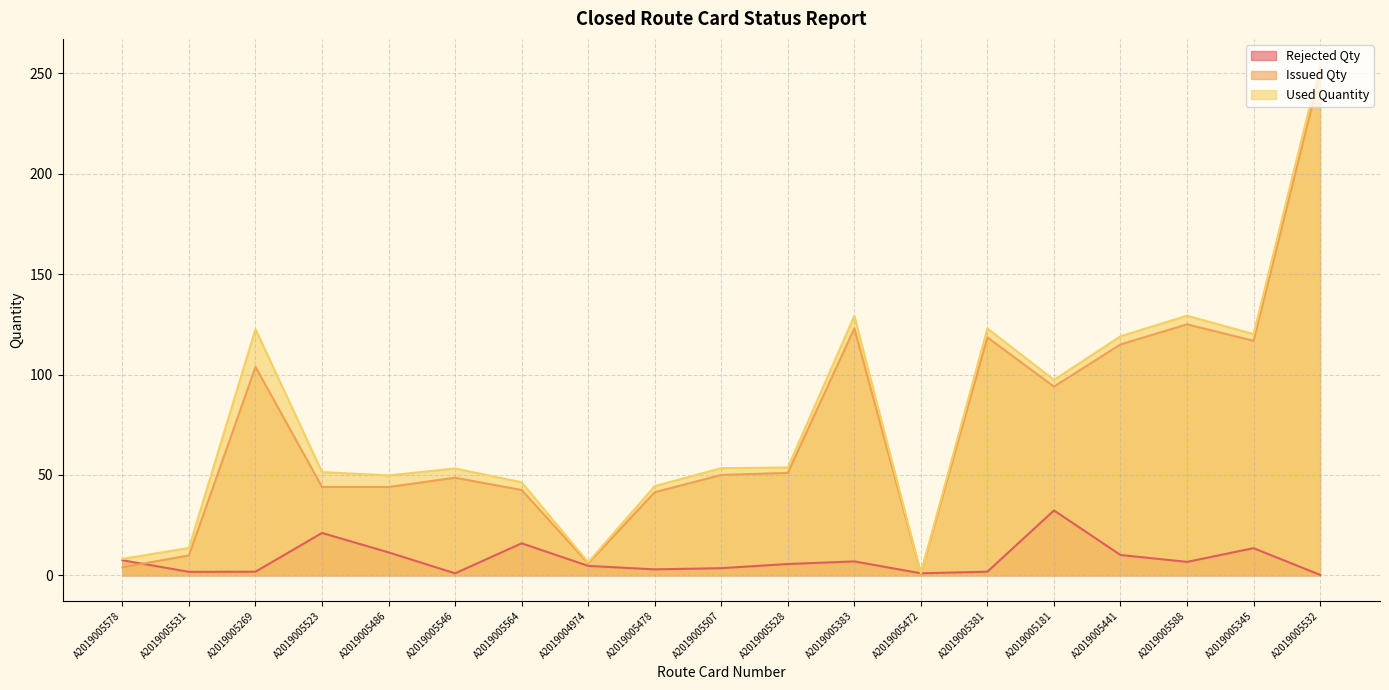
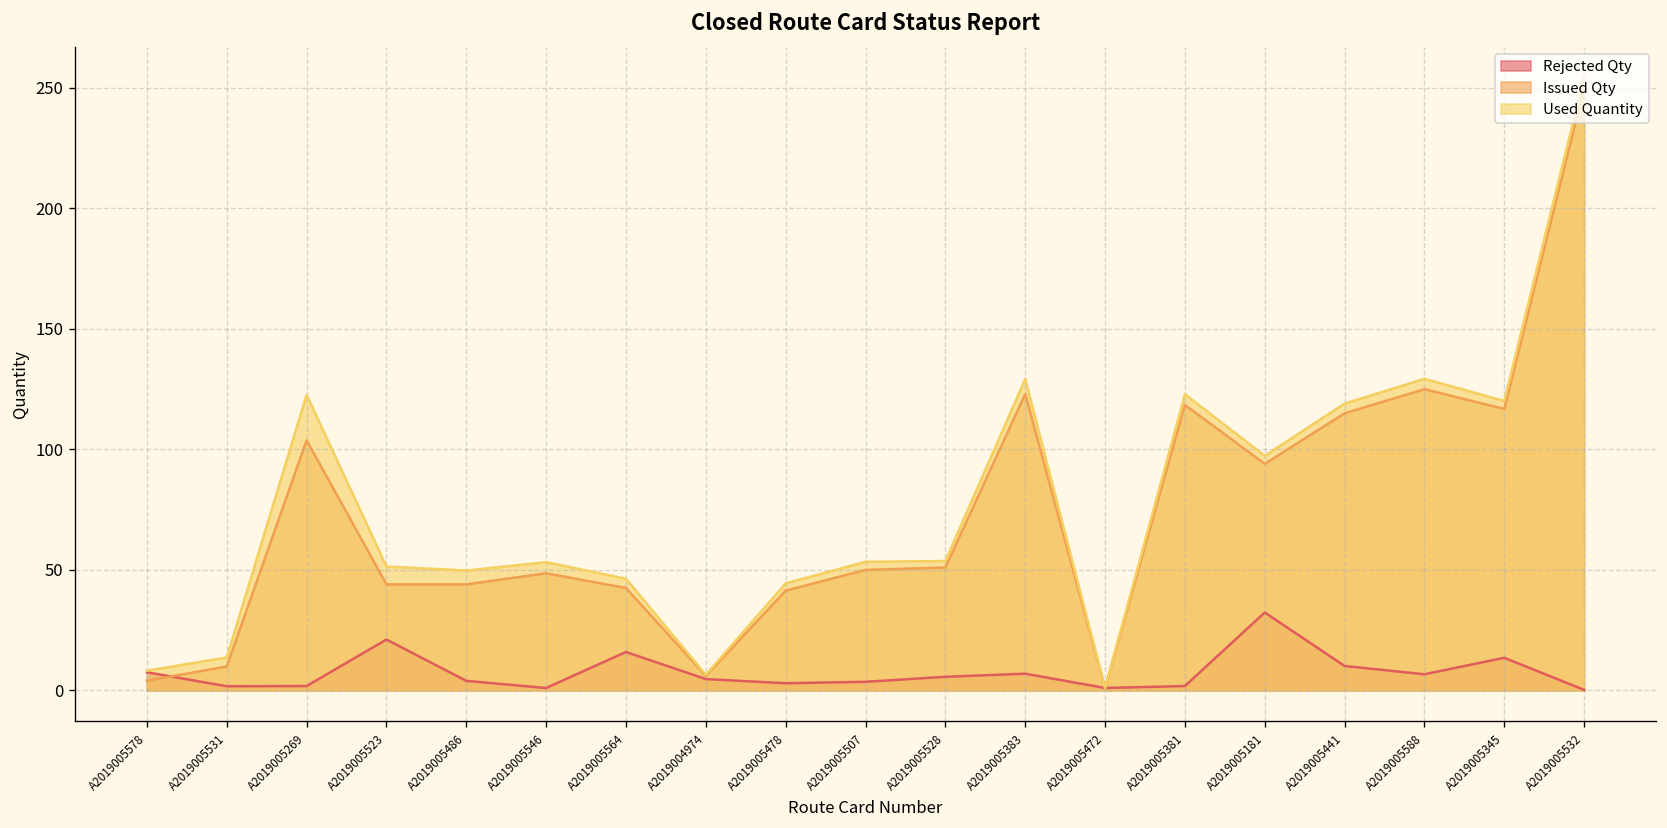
  {
    "Rejected Qty": {
      "A2019005531": 2,
      "A2019005269": 2,
      "A2019005523": 21,
-     "A2019005486": 11,
+     "A2019005486": 4,
      "A2019005546": 1,
      "A2019005564": 16,
      "A2019004974": 5,
      "A2019005478": 3,
      "A2019005507": 4,
      "A2019005528": 6,
      "A2019005383": 7,
      "A2019005381": 2,
      "A2019005181": 32,
      "A2019005441": 10,
      "A2019005588": 7,
      "A2019005345": 14,
      "A2019005532": 0
    }
  }
